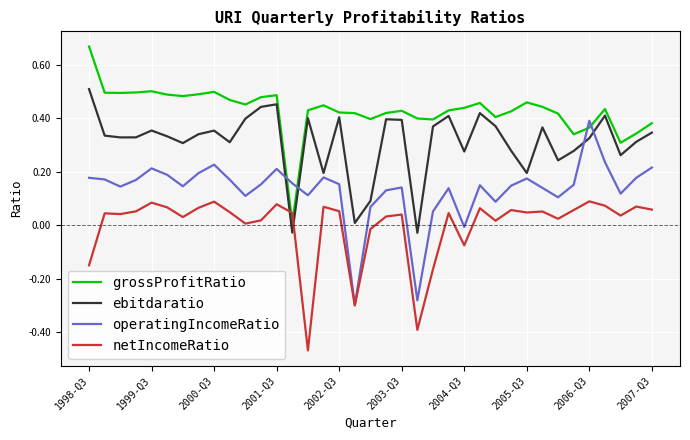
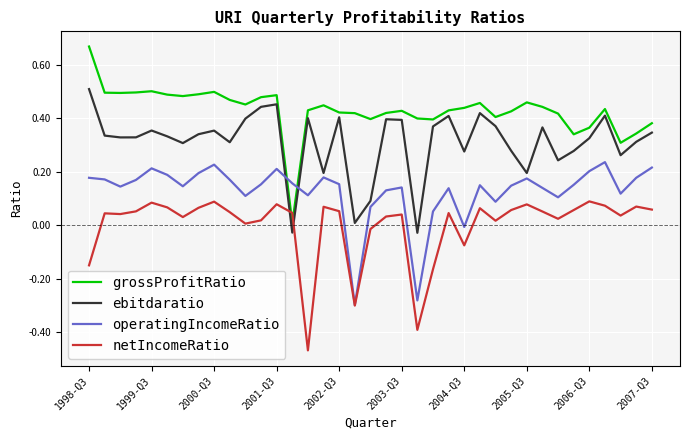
  {
    "grossProfitRatio": {
      "1998-Q3": 0.67,
      "1999-Q3": 0.50,
      "2000-Q3": 0.50,
      "2001-Q3": 0.49,
      "2002-Q3": 0.42,
      "2003-Q3": 0.43,
      "2004-Q3": 0.44,
      "2005-Q3": 0.46,
      "2006-Q3": 0.36,
      "2007-Q3": 0.38
    },
    "ebitdaratio": {
      "1998-Q3": 0.51,
      "1999-Q3": 0.35,
      "2000-Q3": 0.35,
      "2001-Q3": 0.45,
      "2002-Q3": 0.40,
      "2003-Q3": 0.39,
      "2004-Q3": 0.28,
      "2005-Q3": 0.19,
      "2006-Q3": 0.33,
      "2007-Q3": 0.35
    },
    "operatingIncomeRatio": {
      "1998-Q3": 0.18,
      "1999-Q3": 0.21,
      "2000-Q3": 0.23,
      "2001-Q3": 0.21,
      "2002-Q3": 0.15,
      "2003-Q3": 0.14,
      "2004-Q3": -0.01,
      "2005-Q3": 0.17,
-     "2006-Q3": 0.39,
+     "2006-Q3": 0.20,
      "2007-Q3": 0.22
    },
    "netIncomeRatio": {
      "1998-Q3": -0.15,
      "1999-Q3": 0.08,
      "2000-Q3": 0.09,
      "2001-Q3": 0.08,
      "2002-Q3": 0.05,
      "2003-Q3": 0.04,
      "2004-Q3": -0.08,
-     "2005-Q3": 0.05,
+     "2005-Q3": 0.08,
      "2006-Q3": 0.09,
      "2007-Q3": 0.06
    }
  }
